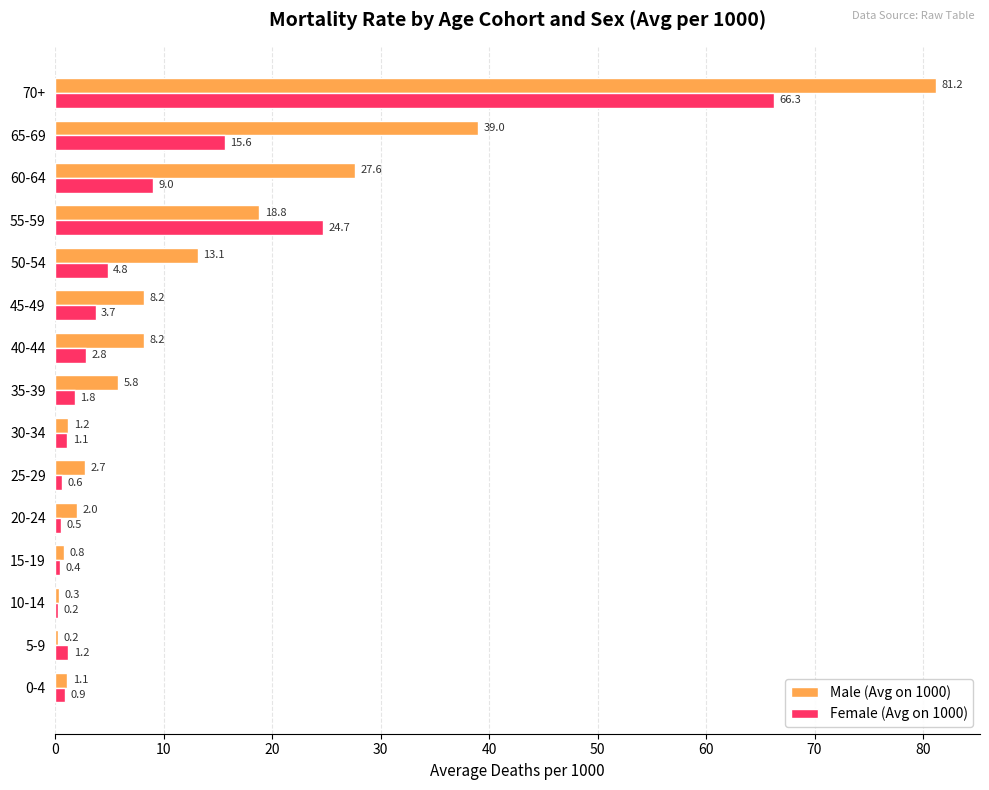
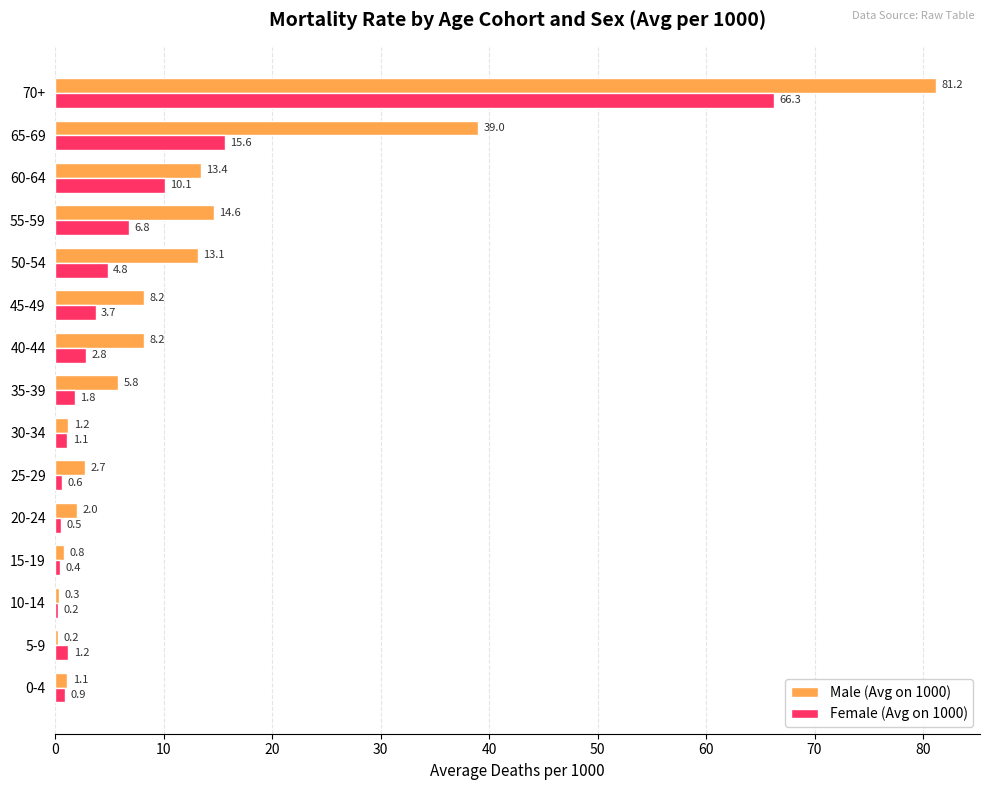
  {
    "Male (Avg on 1000)": {
      "70+": 81.2,
      "65-69": 39.0,
-     "60-64": 27.6,
-     "55-59": 18.8,
+     "60-64": 13.4,
+     "55-59": 14.6,
      "50-54": 13.1,
      "45-49": 8.2,
      "40-44": 8.2,
      "35-39": 5.8,
      "30-34": 1.2,
      "25-29": 2.7,
      "20-24": 2.0,
      "15-19": 0.8,
      "10-14": 0.3,
      "5-9": 0.2,
      "0-4": 1.1
    },
    "Female (Avg on 1000)": {
      "70+": 66.3,
      "65-69": 15.6,
-     "60-64": 9.0,
-     "55-59": 24.7,
+     "60-64": 10.1,
+     "55-59": 6.8,
      "50-54": 4.8,
      "45-49": 3.7,
      "40-44": 2.8,
      "35-39": 1.8,
      "30-34": 1.1,
      "25-29": 0.6,
      "20-24": 0.5,
      "15-19": 0.4,
      "10-14": 0.2,
      "5-9": 1.2,
      "0-4": 0.9
    }
  }
